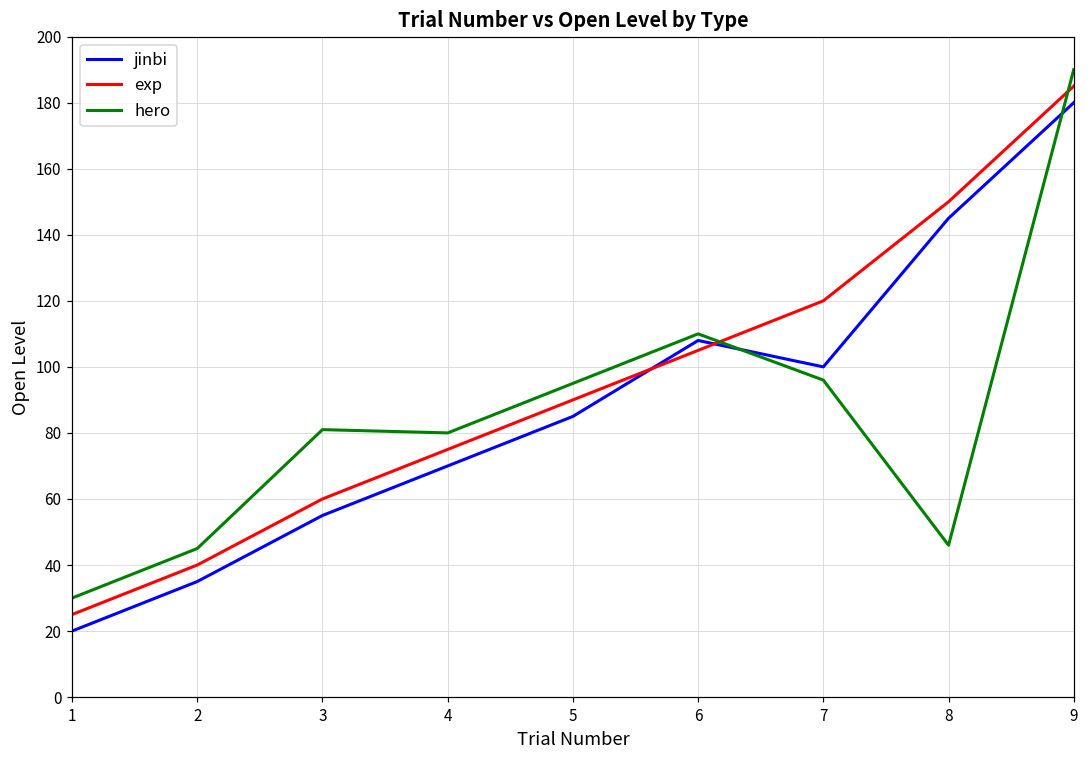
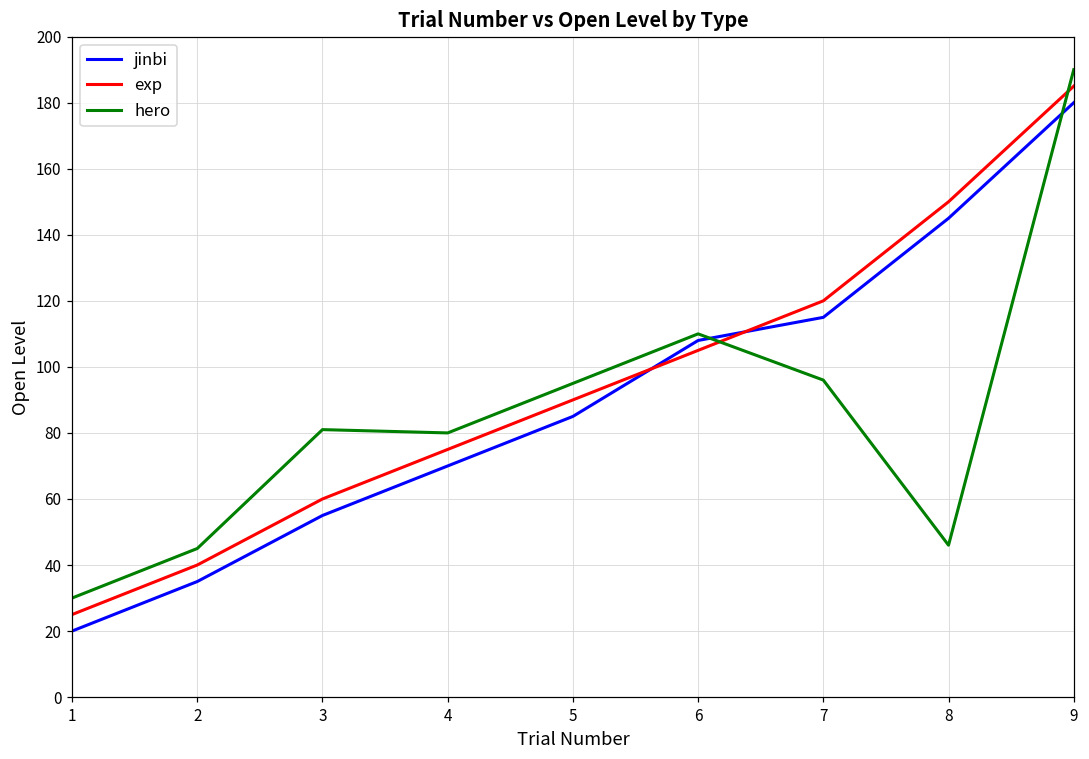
  {
    "jinbi": {
      "1": 20,
      "2": 35,
      "3": 55,
      "4": 70,
      "5": 85,
      "6": 108,
-     "7": 100,
+     "7": 115,
      "8": 145,
      "9": 180
    },
    "exp": {
      "1": 25,
      "2": 40,
      "3": 60,
      "4": 75,
      "5": 90,
      "6": 105,
      "7": 120,
      "8": 150,
      "9": 185
    },
    "hero": {
      "1": 30,
      "2": 45,
      "3": 81,
      "4": 80,
      "5": 95,
      "6": 110,
      "7": 96,
      "8": 46,
      "9": 190
    }
  }
